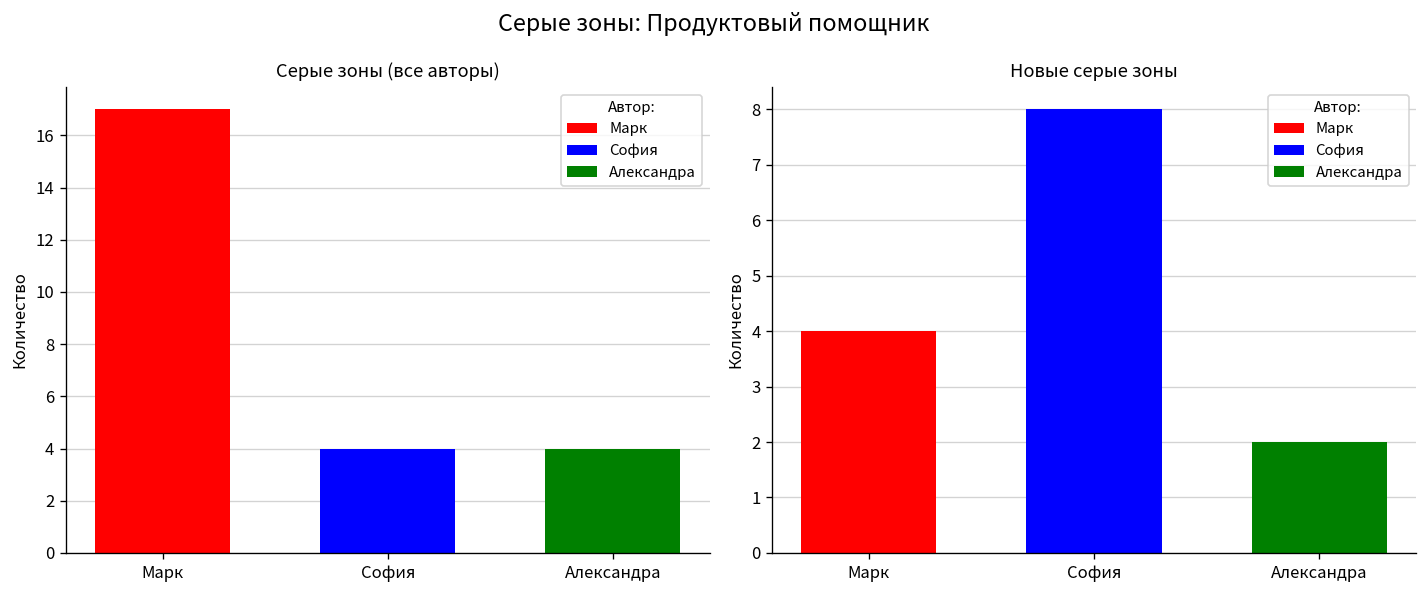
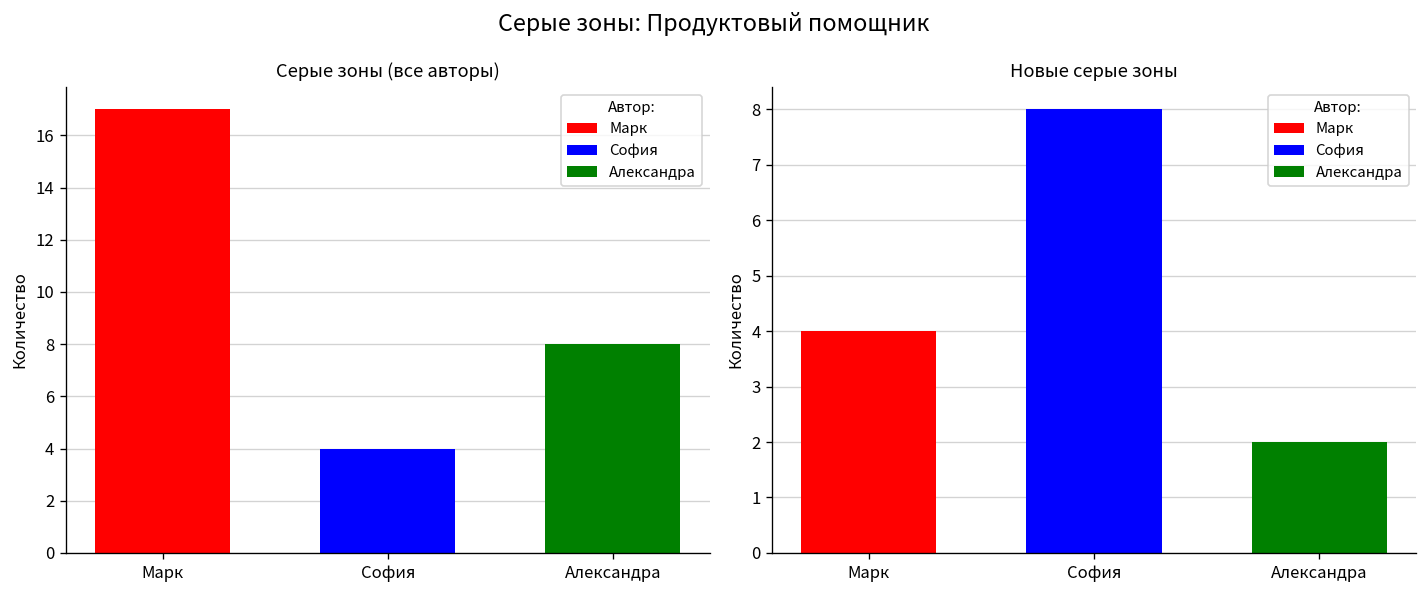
  {
    "Серые зоны (все авторы)": {
      "Марк": 17,
      "София": 4,
-     "Александра": 4
+     "Александра": 8
    },
    "Новые серые зоны": {
      "Марк": 4.0,
      "София": 8.0,
      "Александра": 2.0
    }
  }
